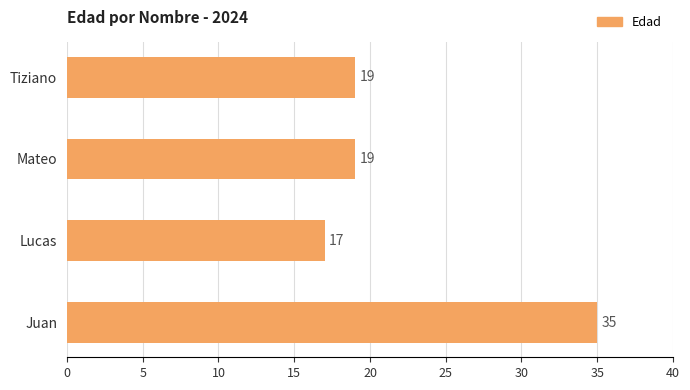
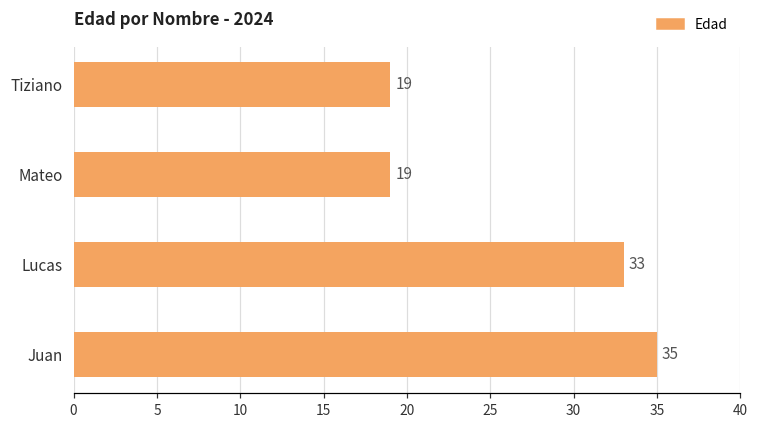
  {
    "Tiziano": 19,
    "Mateo": 19,
-   "Lucas": 17,
+   "Lucas": 33,
    "Juan": 35
  }
